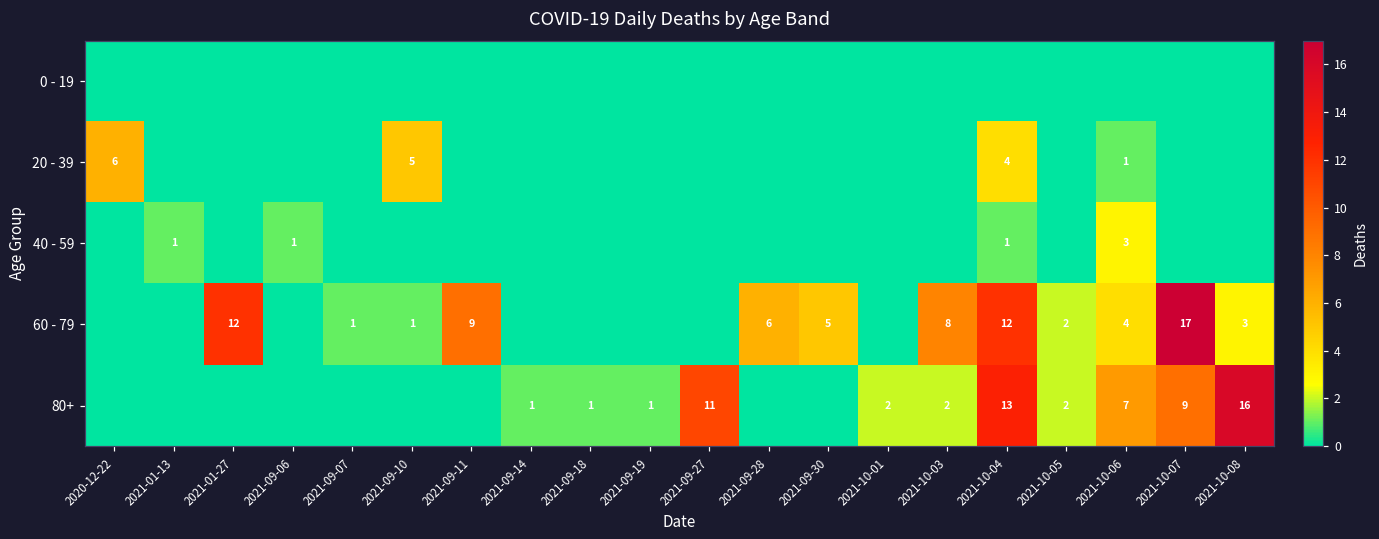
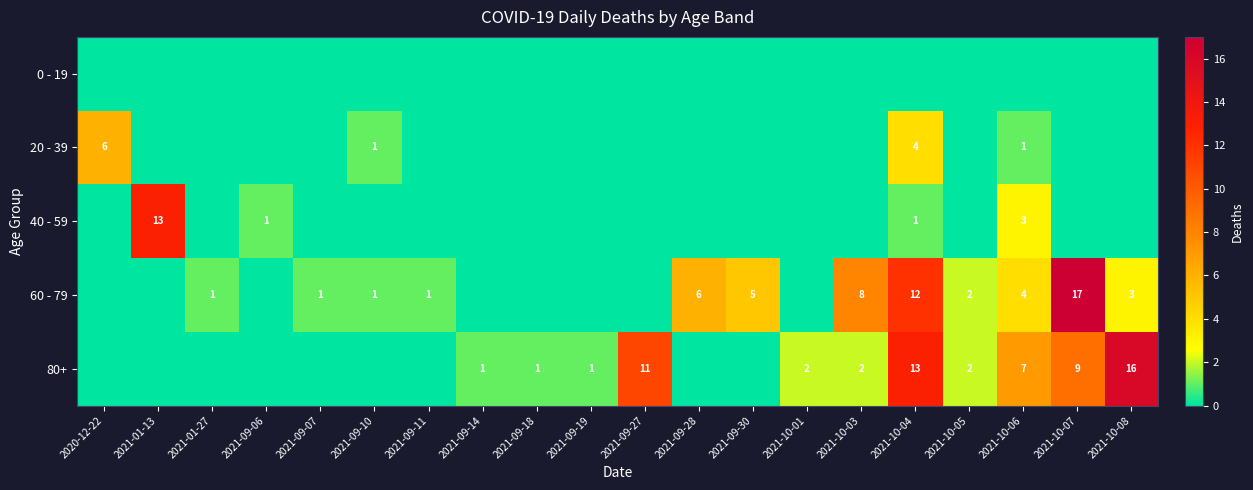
  {
    "20 - 39": {
      "2020-12-22": 6,
-     "2021-09-10": 5,
+     "2021-09-10": 1,
      "2021-10-04": 4,
      "2021-10-06": 1
    },
    "40 - 59": {
-     "2021-01-13": 1,
+     "2021-01-13": 13,
      "2021-09-06": 1,
      "2021-10-04": 1,
      "2021-10-06": 3
    },
    "60 - 79": {
-     "2021-01-27": 12,
+     "2021-01-27": 1,
      "2021-09-07": 1,
      "2021-09-10": 1,
-     "2021-09-11": 9,
+     "2021-09-11": 1,
      "2021-09-28": 6,
      "2021-09-30": 5,
      "2021-10-03": 8,
      "2021-10-04": 12,
      "2021-10-05": 2,
      "2021-10-06": 4,
      "2021-10-07": 17,
      "2021-10-08": 3
    },
    "80+": {
      "2021-09-14": 1,
      "2021-09-18": 1,
      "2021-09-19": 1,
      "2021-09-27": 11,
      "2021-10-01": 2,
      "2021-10-03": 2,
      "2021-10-04": 13,
      "2021-10-05": 2,
      "2021-10-06": 7,
      "2021-10-07": 9,
      "2021-10-08": 16
    }
  }
